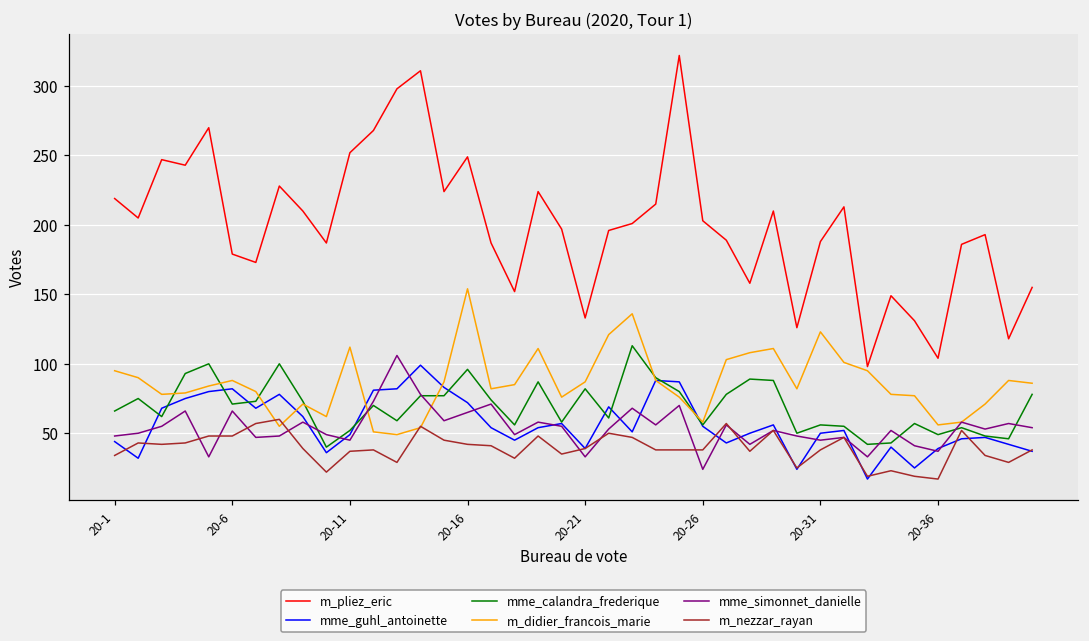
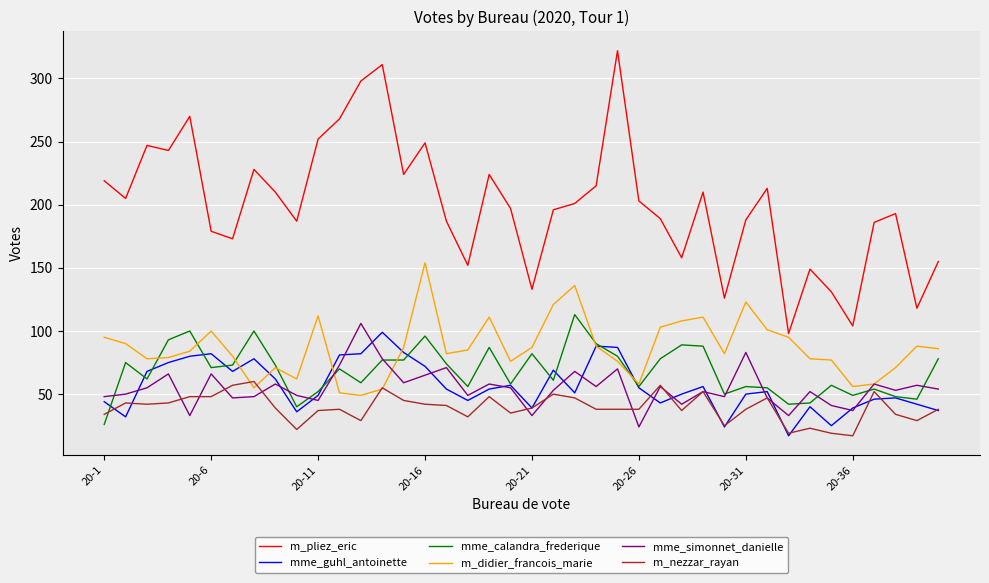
  {
    "m_pliez_eric": {
      "20-1": 219,
      "20-6": 179,
      "20-11": 252,
      "20-16": 249,
      "20-21": 133,
      "20-26": 203,
      "20-31": 188,
      "20-36": 104
    },
    "mme_guhl_antoinette": {
      "20-1": 44,
      "20-6": 82,
      "20-11": 49,
      "20-16": 72,
      "20-31": 50
    },
    "mme_calandra_frederique": {
-     "20-1": 66,
+     "20-1": 26,
      "20-6": 71,
      "20-11": 52,
      "20-16": 96,
      "20-21": 82,
      "20-31": 56,
      "20-36": 49
    },
    "m_didier_francois_marie": {
      "20-1": 95,
-     "20-6": 88,
+     "20-6": 100,
      "20-11": 112,
      "20-16": 154,
      "20-21": 87,
      "20-31": 123,
      "20-36": 56
    },
    "mme_simonnet_danielle": {
      "20-1": 48,
      "20-6": 66,
      "20-11": 45,
      "20-16": 65,
      "20-21": 33,
      "20-26": 24,
-     "20-31": 45
+     "20-31": 83
    },
    "m_nezzar_rayan": {
      "20-1": 34,
      "20-6": 48,
      "20-11": 37,
      "20-16": 42,
      "20-26": 38,
      "20-31": 38,
      "20-36": 17
    }
  }
